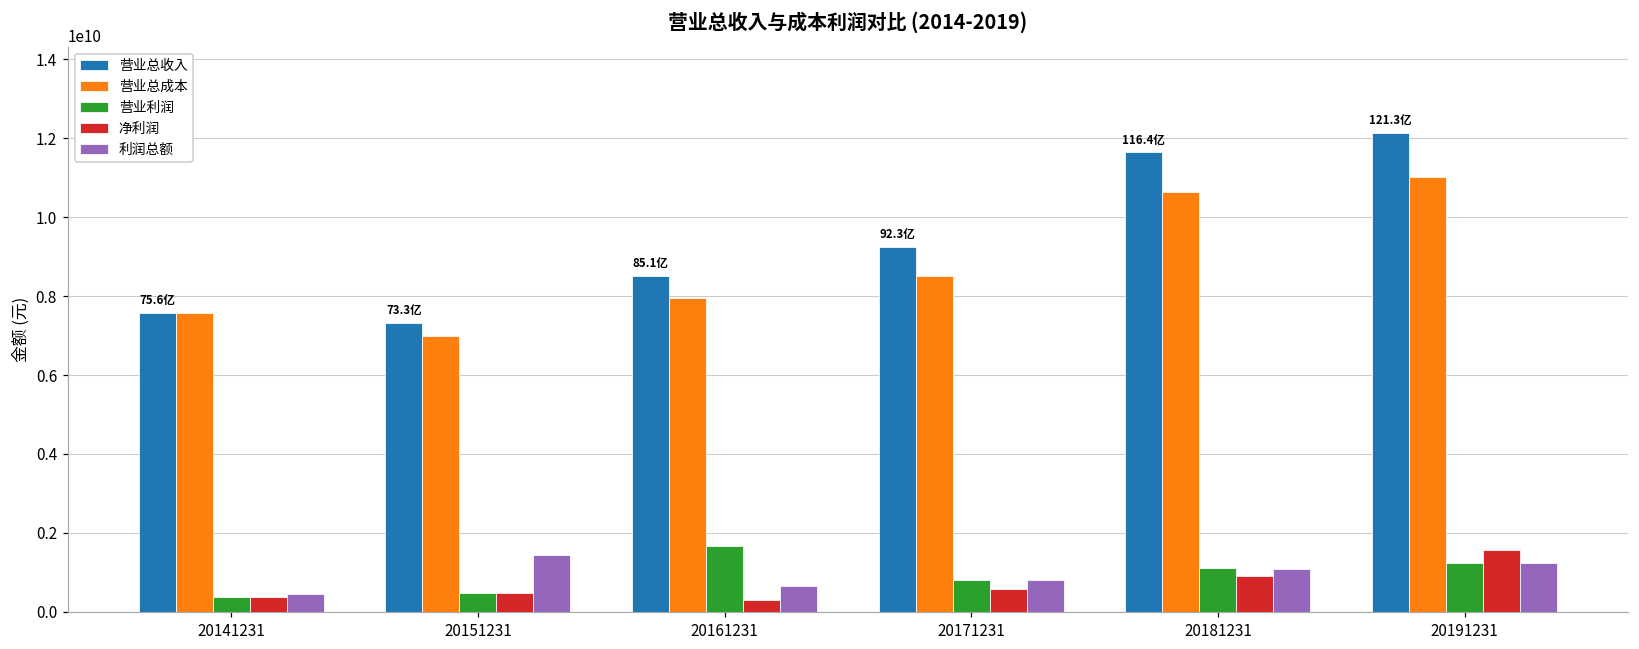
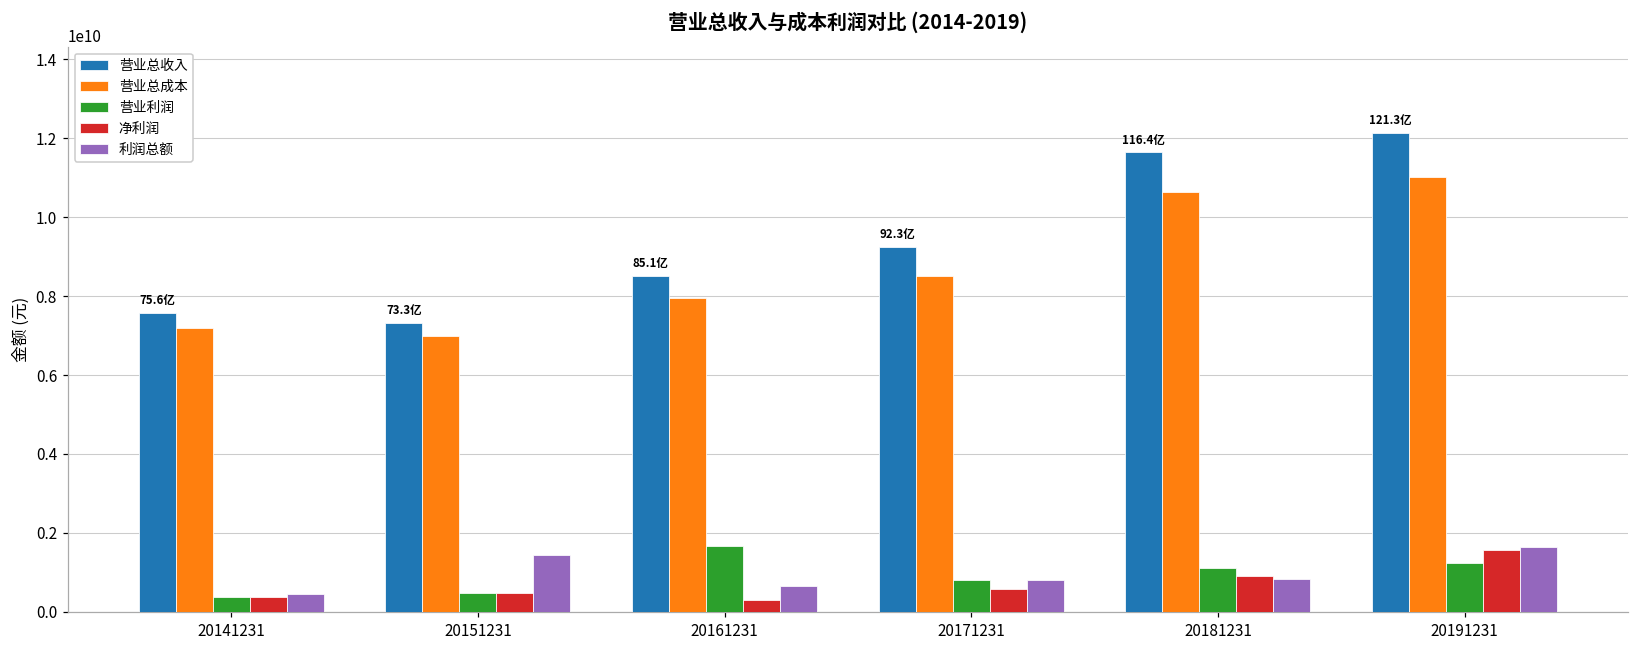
  {
    "营业总成本": {
-     "20141231": 7600000000,
+     "20141231": 7200000000,
      "20151231": 7000000000,
      "20161231": 8000000000,
      "20171231": 8500000000,
      "20181231": 10600000000,
      "20191231": 11000000000
    },
    "营业利润": {
      "20141231": 400000000,
      "20151231": 500000000,
      "20161231": 1700000000,
      "20171231": 800000000,
      "20181231": 1100000000,
      "20191231": 1200000000
    },
    "净利润": {
      "20141231": 400000000,
      "20151231": 500000000,
      "20161231": 300000000,
      "20171231": 600000000,
      "20181231": 900000000,
      "20191231": 1600000000
    },
    "利润总额": {
      "20141231": 500000000,
      "20151231": 1400000000,
      "20161231": 700000000,
      "20171231": 800000000,
-     "20181231": 1100000000,
-     "20191231": 1200000000
+     "20181231": 800000000,
+     "20191231": 1700000000
    }
  }
